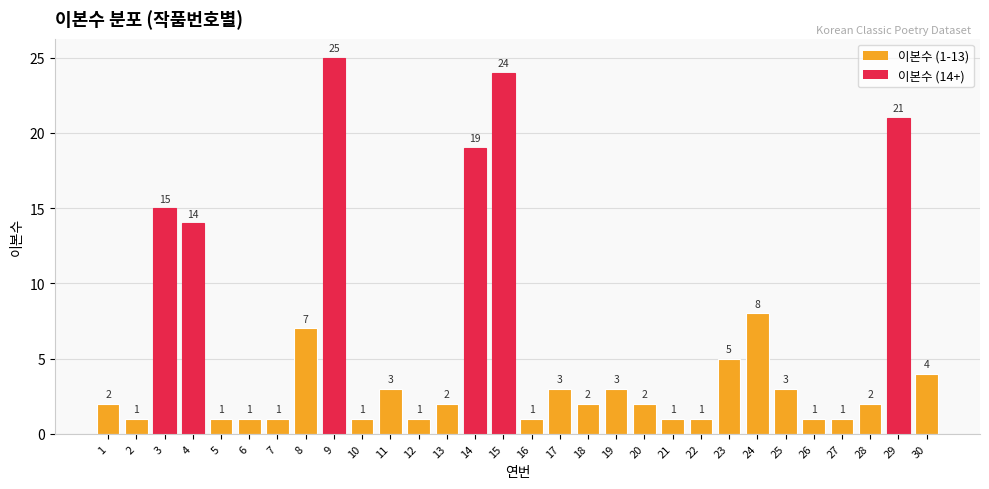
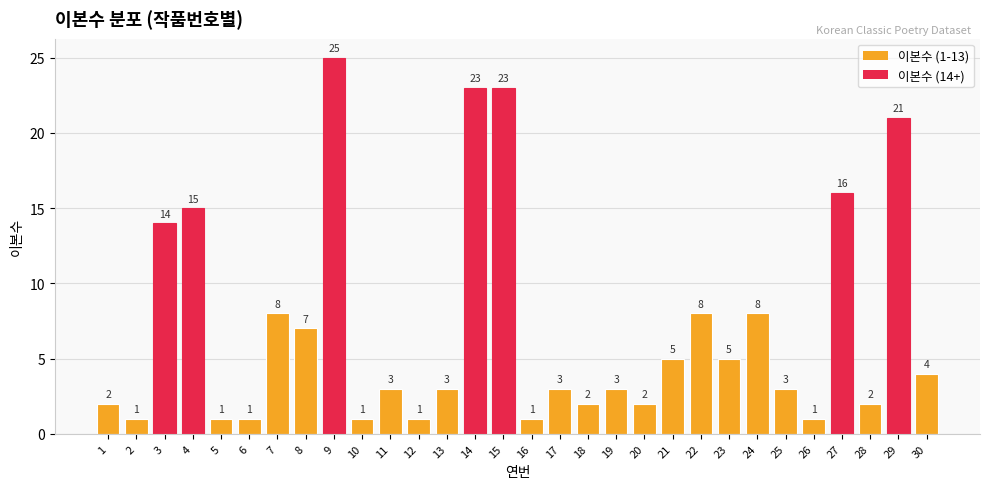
  {
    "1": 2,
    "2": 1,
-   "3": 15,
-   "4": 14,
+   "3": 14,
+   "4": 15,
    "5": 1,
    "6": 1,
-   "7": 1,
+   "7": 8,
    "8": 7,
    "9": 25,
    "10": 1,
    "11": 3,
    "12": 1,
-   "13": 2,
-   "14": 19,
-   "15": 24,
+   "13": 3,
+   "14": 23,
+   "15": 23,
    "16": 1,
    "17": 3,
    "18": 2,
    "19": 3,
    "20": 2,
-   "21": 1,
-   "22": 1,
+   "21": 5,
+   "22": 8,
    "23": 5,
    "24": 8,
    "25": 3,
    "26": 1,
-   "27": 1,
+   "27": 16,
    "28": 2,
    "29": 21,
    "30": 4
  }
